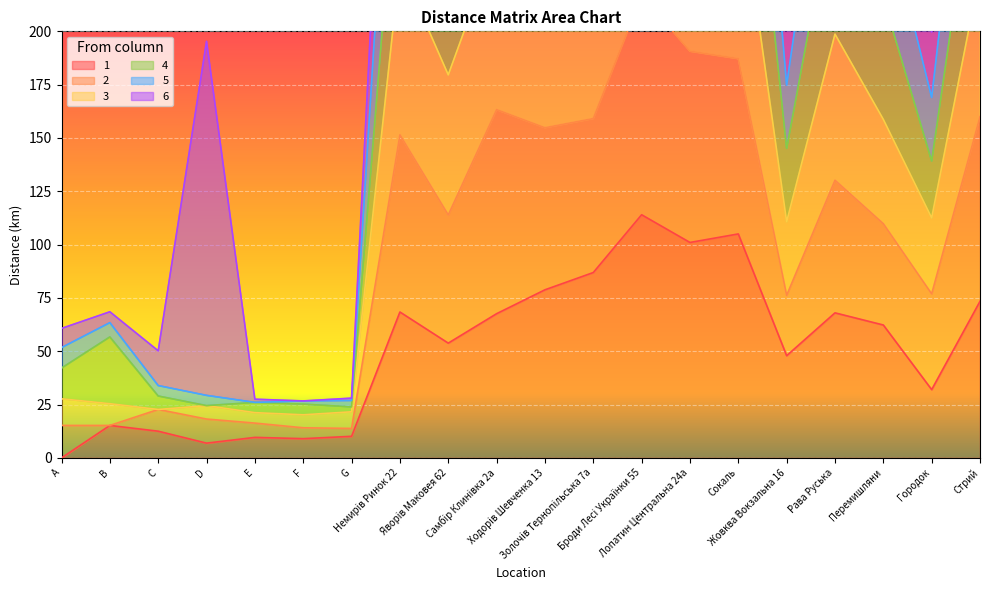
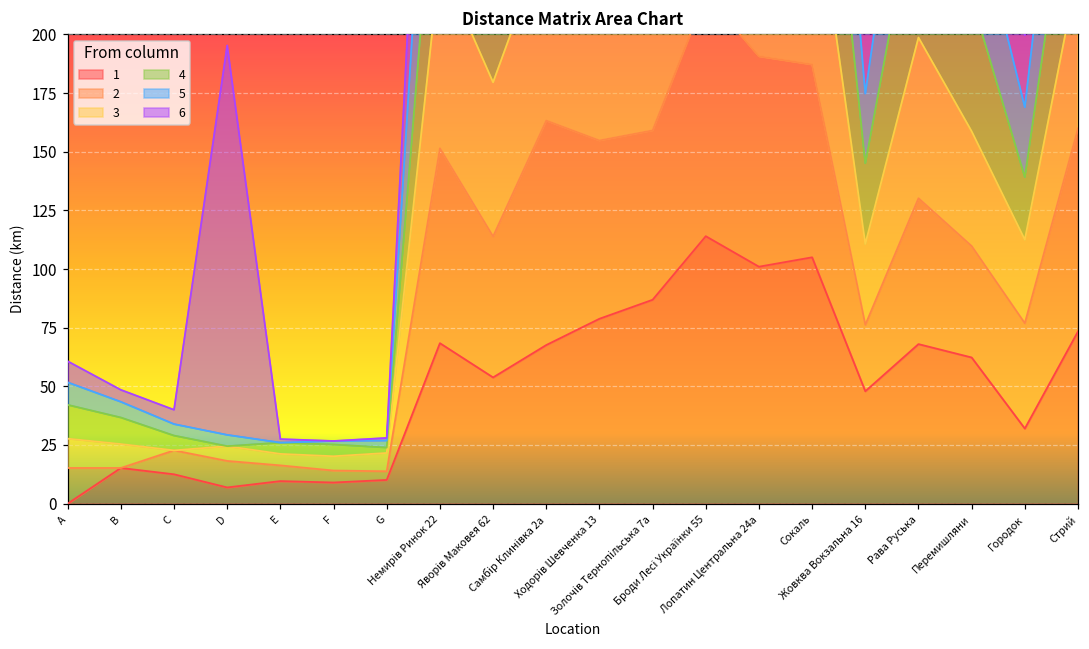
  {
    "4": {
      "A": 14,
-     "B": 31,
+     "B": 11,
      "C": 6,
      "F": 5,
      "G": 2,
      "Жовква Вокзальна 16": 34,
      "Городок": 27
    },
    "5": {
      "A": 10,
      "B": 7,
      "C": 5,
      "D": 5,
      "Жовква Вокзальна 16": 30,
      "Городок": 30
    },
    "6": {
      "A": 9,
      "B": 5,
-     "C": 16,
+     "C": 6,
      "D": 166,
      "E": 2,
      "Городок": 31
    }
  }
